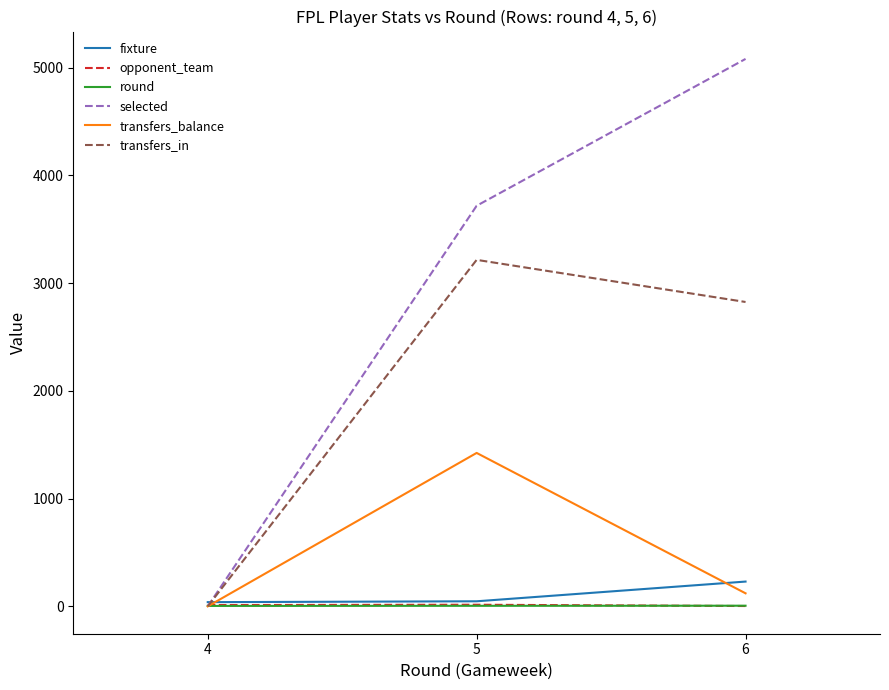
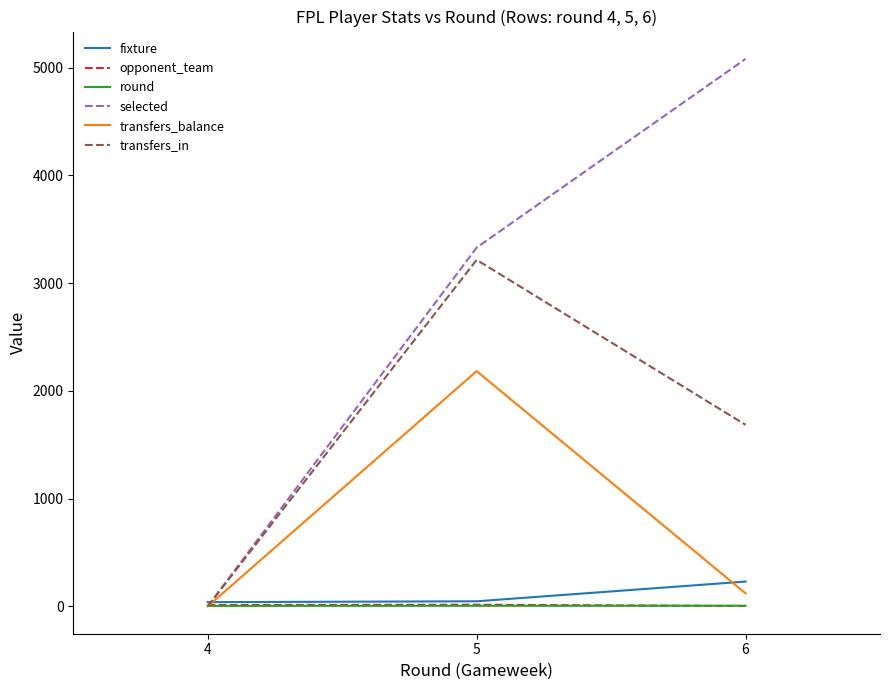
  {
    "fixture": {
      "4": 40,
      "5": 50,
      "6": 230
    },
    "selected": {
-     "5": 3720,
+     "5": 3330,
      "6": 5080
    },
    "transfers_balance": {
-     "5": 1420,
+     "5": 2180,
      "6": 120
    },
    "transfers_in": {
      "5": 3220,
-     "6": 2830
+     "6": 1690
    }
  }
